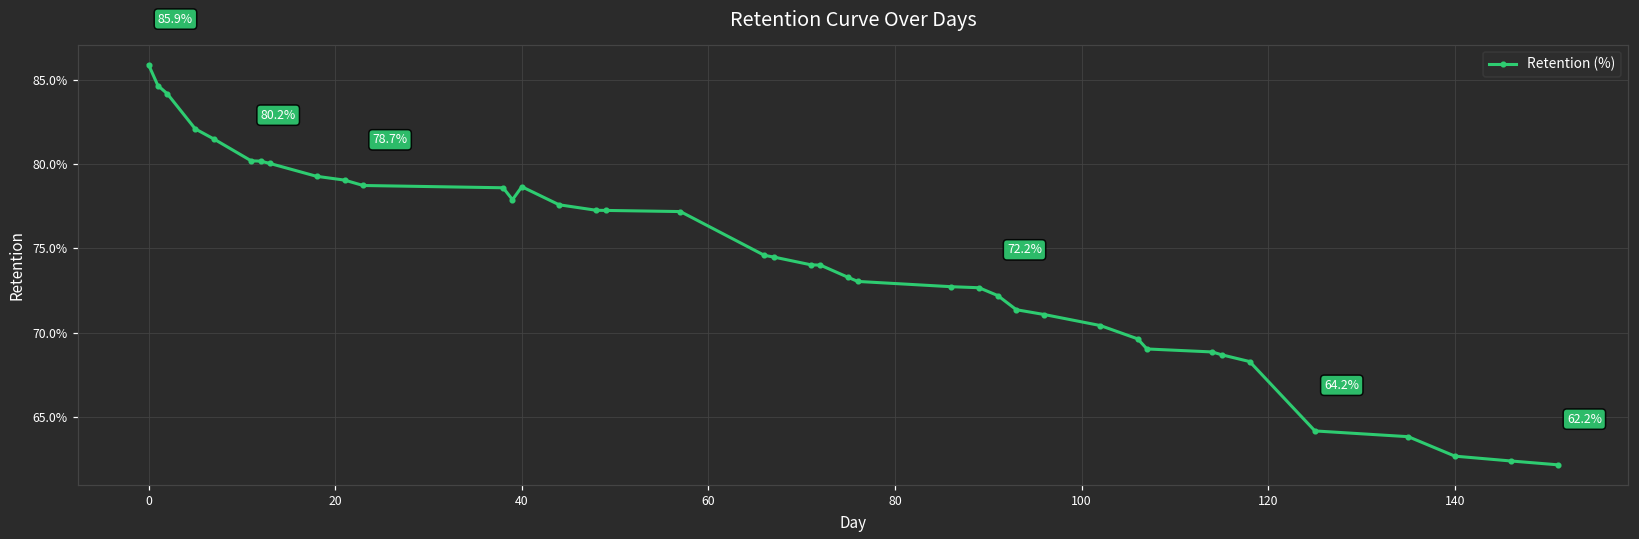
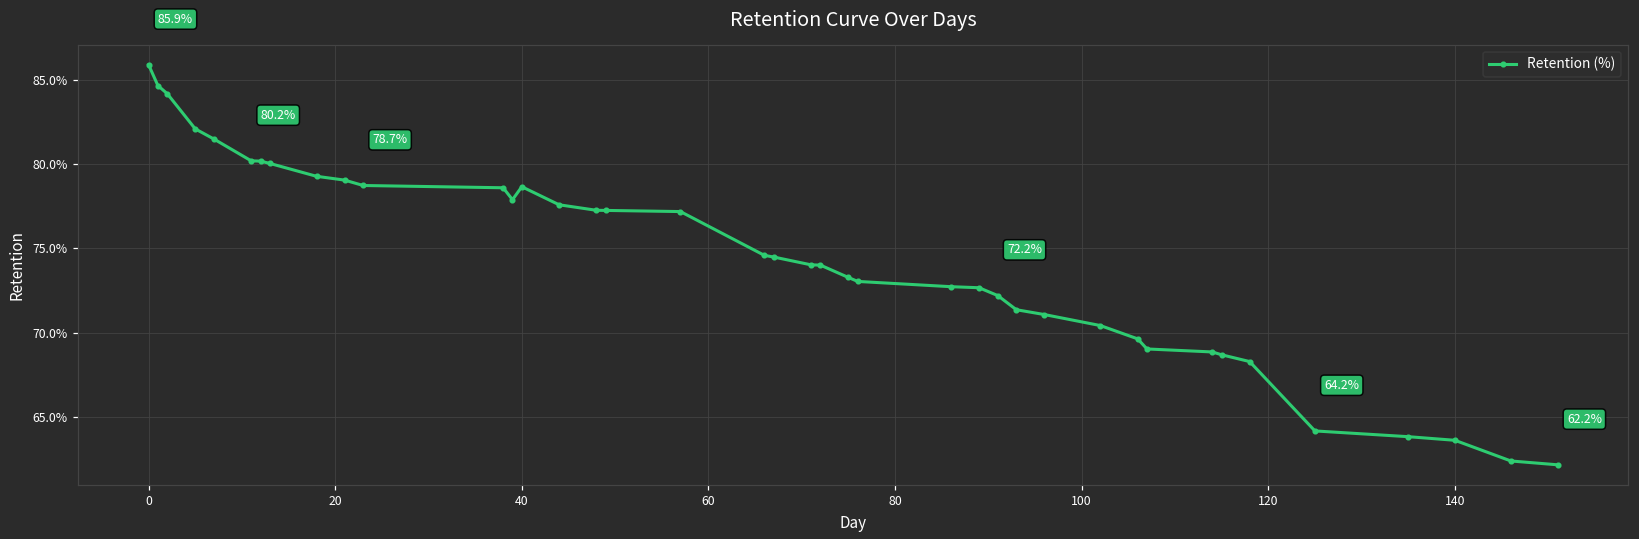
  {
    "0": "85.9%",
    "40": "78.6%",
-   "140": "62.7%"
+   "140": "63.6%"
  }
